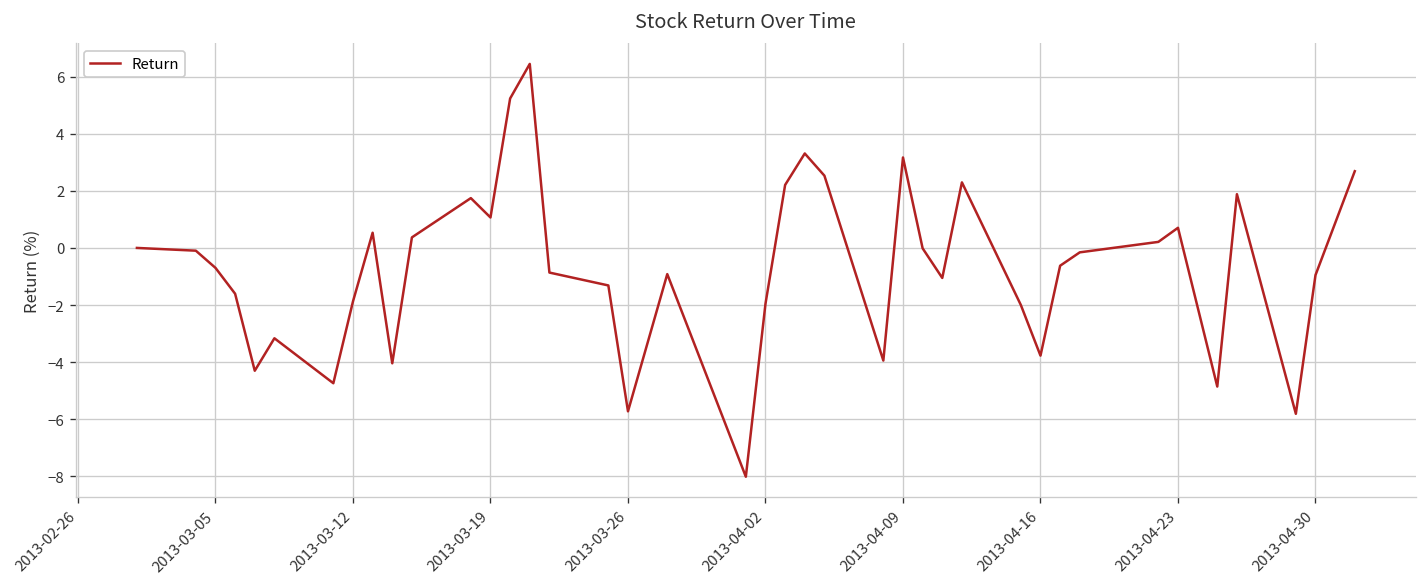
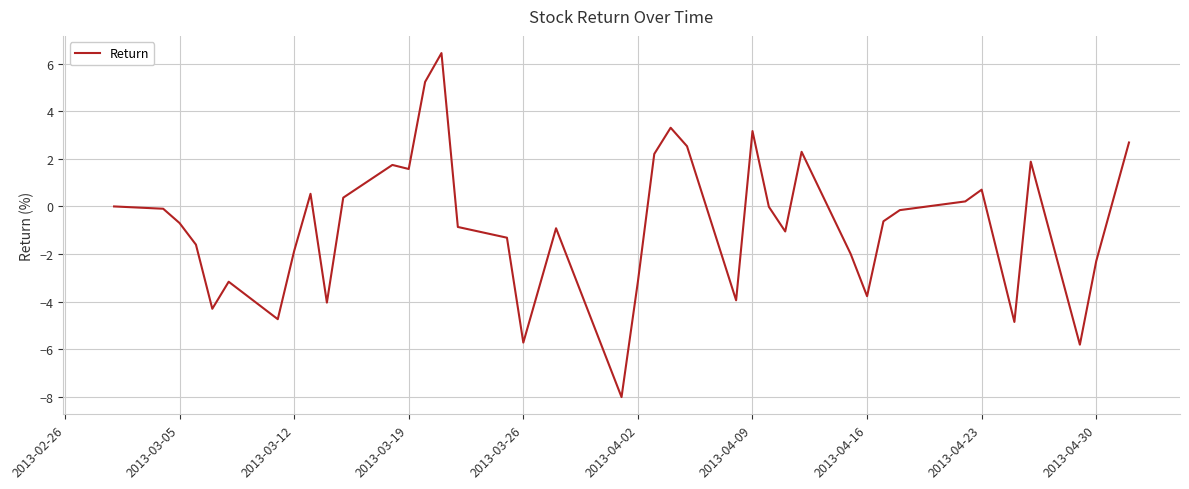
  {
    "2013-03-05": -0.7,
    "2013-03-12": -1.9,
-   "2013-03-19": 1.1,
+   "2013-03-19": 1.6,
    "2013-03-26": -5.7,
-   "2013-04-02": -2.0,
+   "2013-04-02": -3.2,
    "2013-04-09": 3.2,
    "2013-04-16": -3.8,
    "2013-04-23": 0.7,
-   "2013-04-30": -1.0
+   "2013-04-30": -2.3
  }
